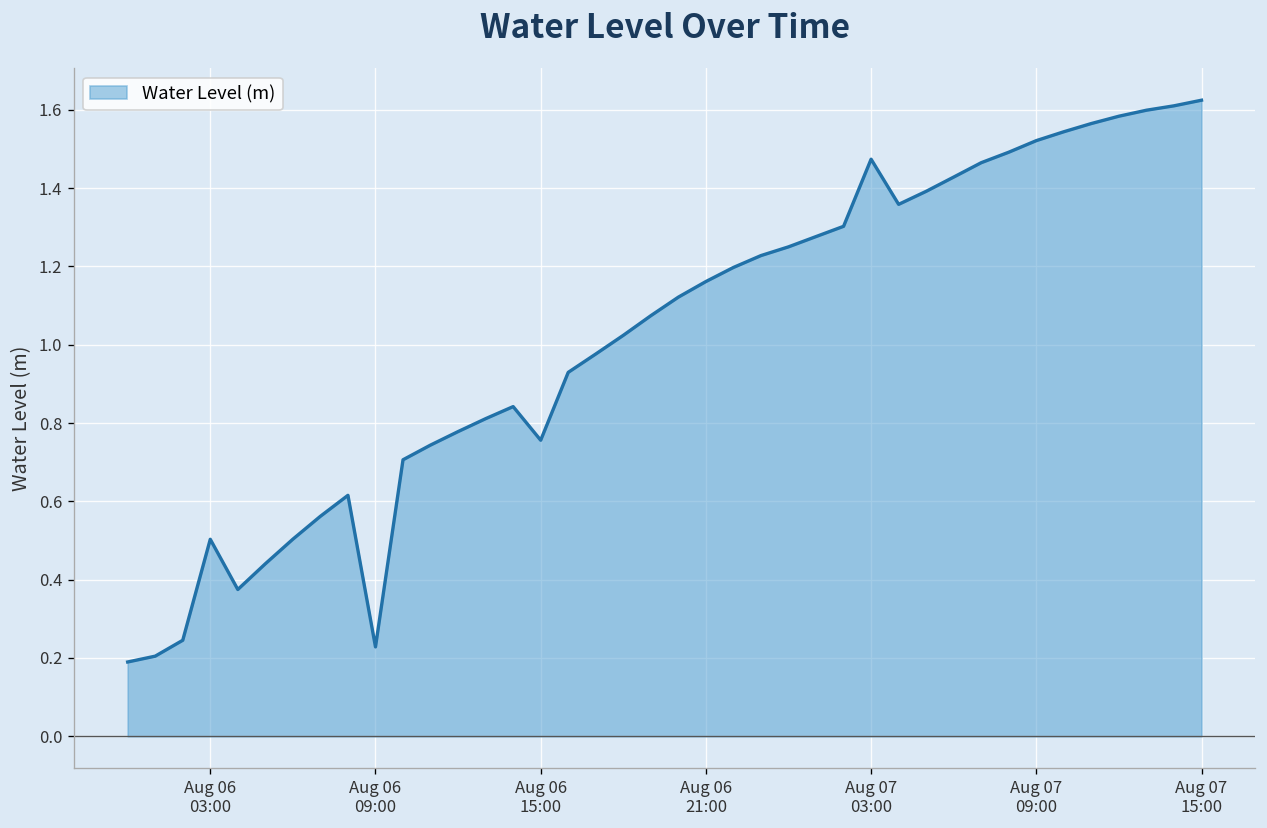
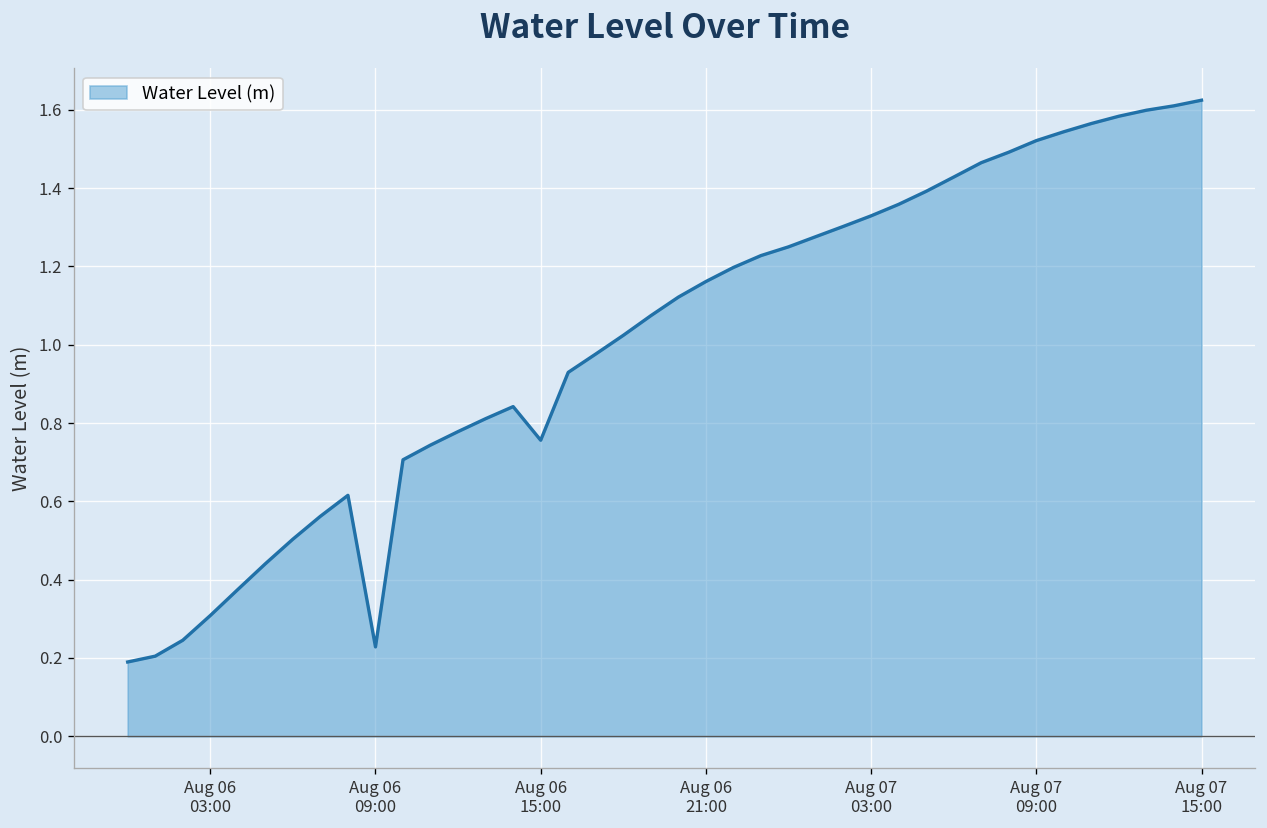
  {
-   "Aug 06 03:00": 0.50,
+   "Aug 06 03:00": 0.31,
    "Aug 06 09:00": 0.23,
    "Aug 06 15:00": 0.76,
    "Aug 06 21:00": 1.16,
-   "Aug 07 03:00": 1.47,
+   "Aug 07 03:00": 1.33,
    "Aug 07 09:00": 1.52,
    "Aug 07 15:00": 1.62
  }
